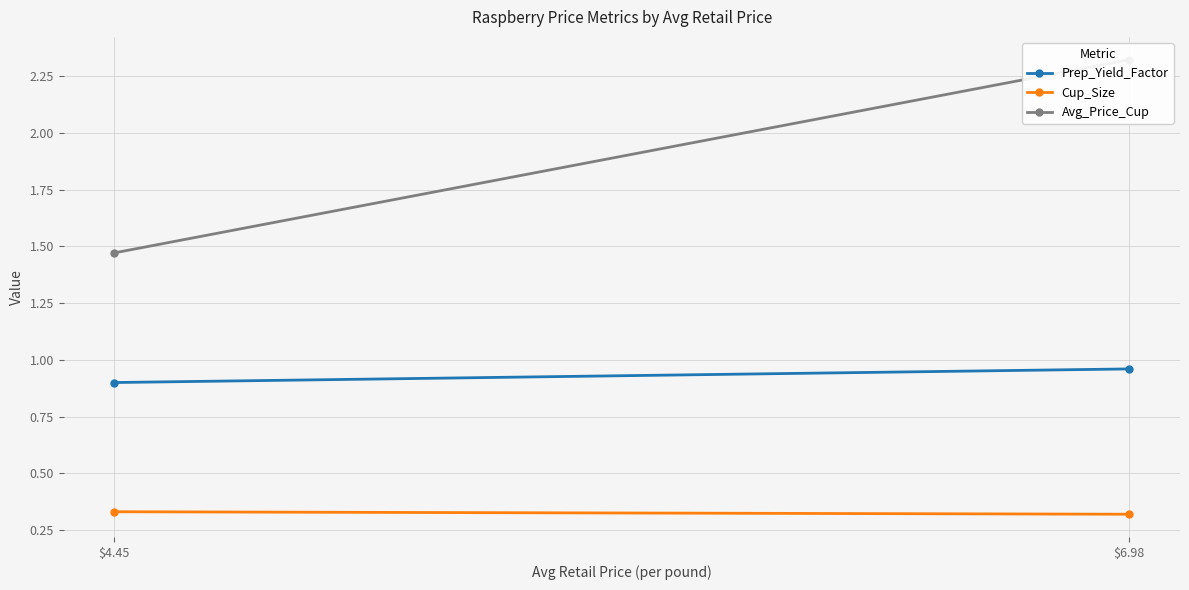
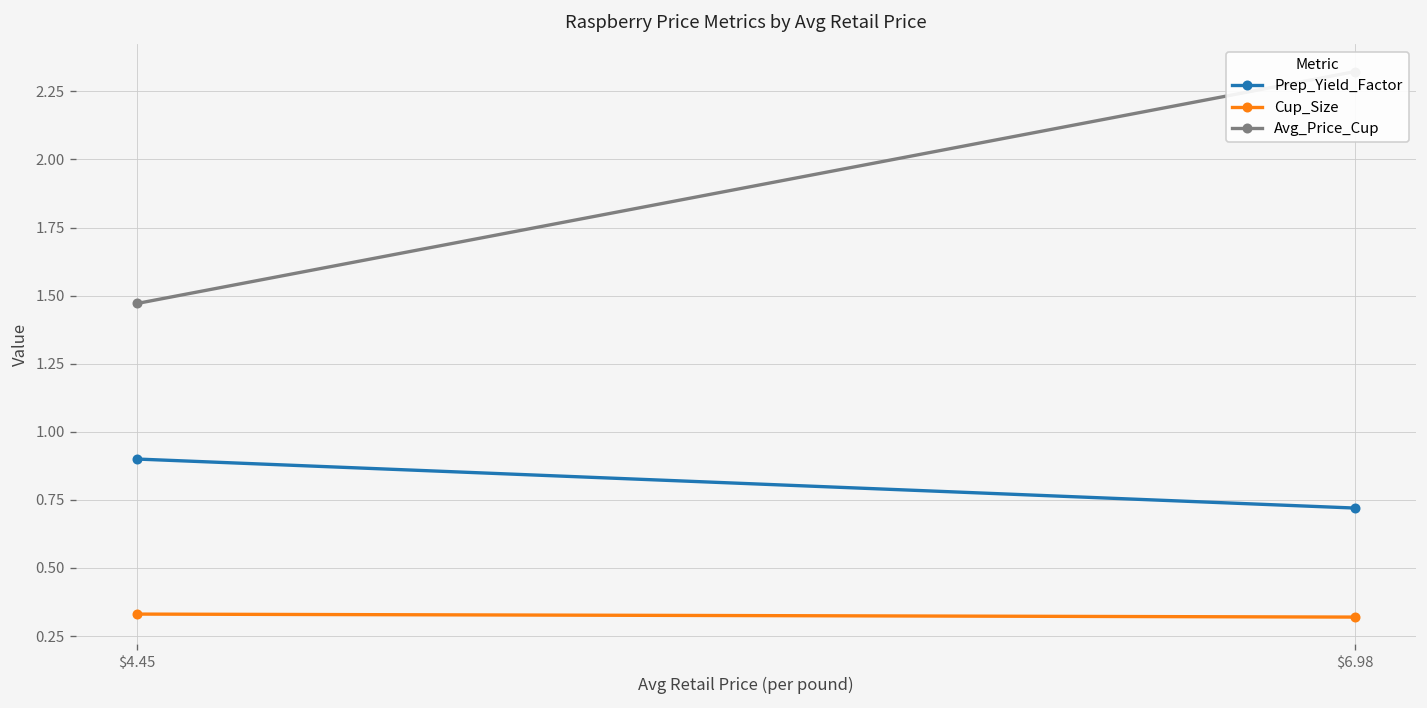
  {
    "Prep_Yield_Factor": {
      "$4.45": 0.90,
-     "$6.98": 0.96
+     "$6.98": 0.72
    },
    "Cup_Size": {
      "$4.45": 0.33,
      "$6.98": 0.32
    },
    "Avg_Price_Cup": {
      "$4.45": 1.47
    }
  }
